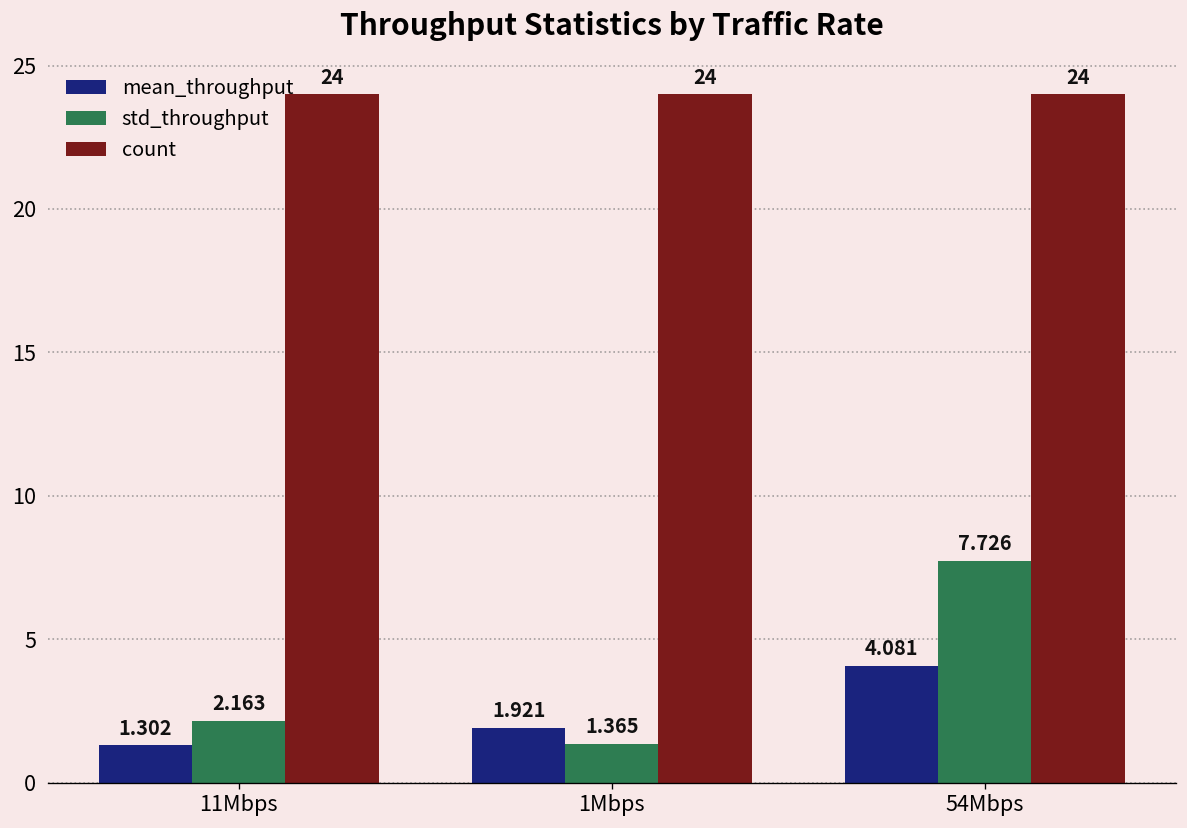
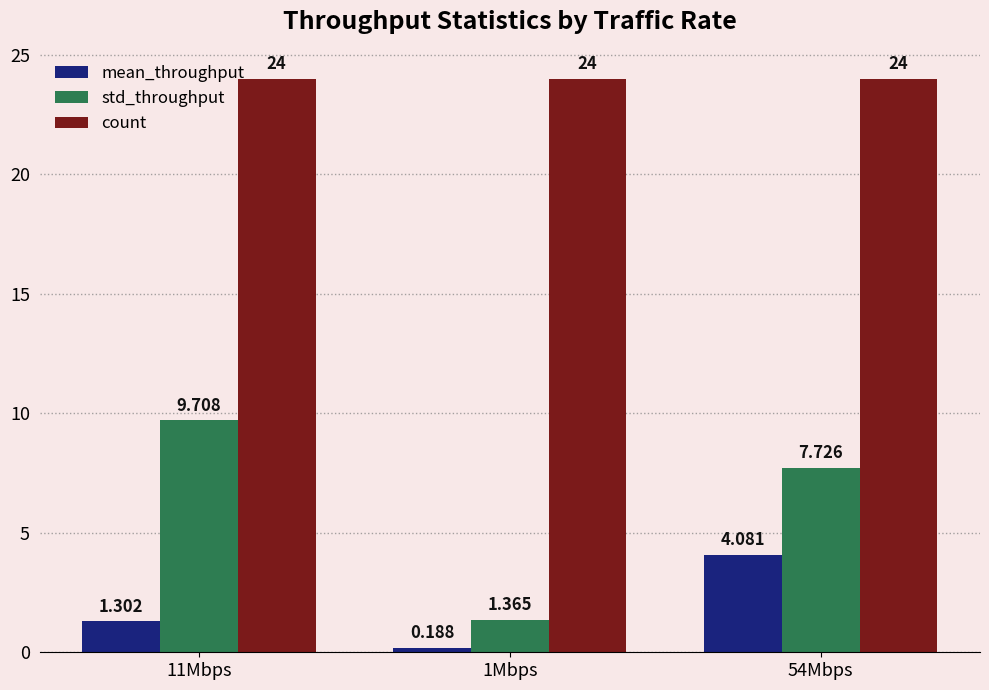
  {
    "mean_throughput": {
      "11Mbps": 1.302,
-     "1Mbps": 1.921,
+     "1Mbps": 0.188,
      "54Mbps": 4.081
    },
    "std_throughput": {
-     "11Mbps": 2.163,
+     "11Mbps": 9.708,
      "1Mbps": 1.365,
      "54Mbps": 7.726
    },
    "count": {
      "11Mbps": 24,
      "1Mbps": 24,
      "54Mbps": 24
    }
  }
